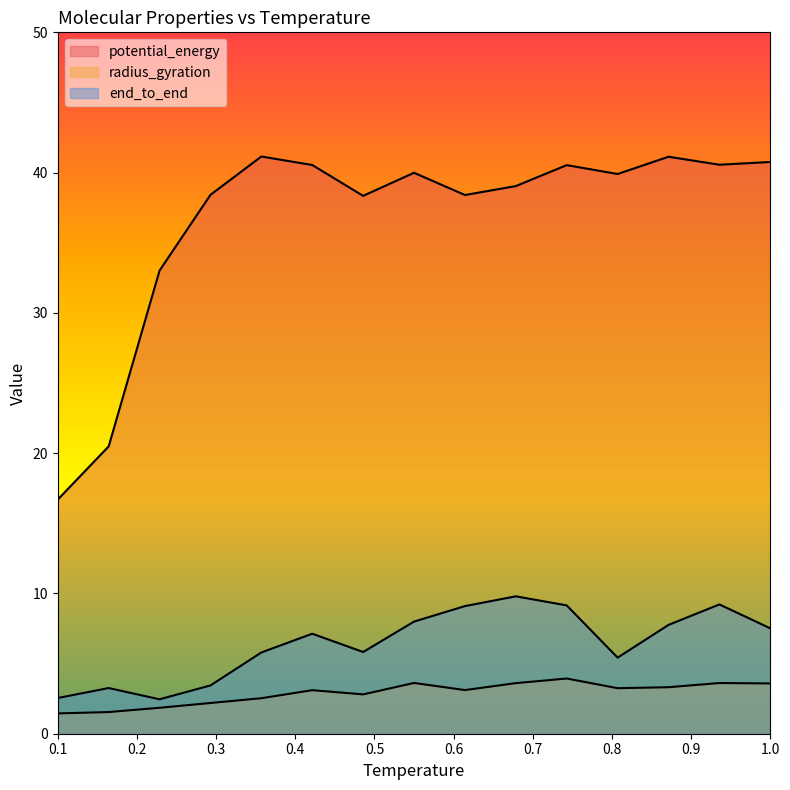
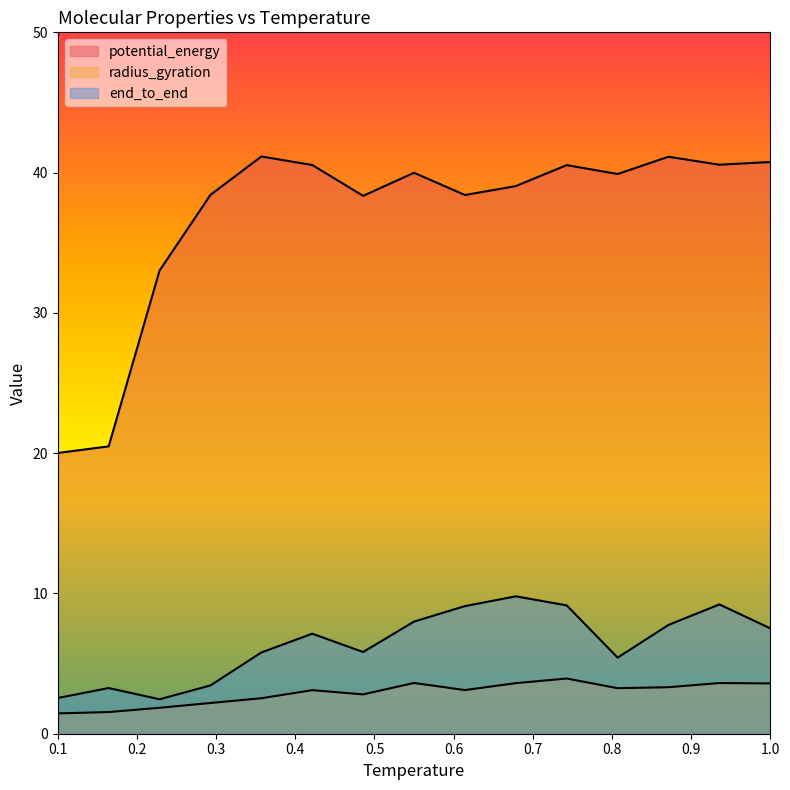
  {
    "potential_energy": {
-     "0.1": 16.7,
+     "0.1": 20.0,
      "1.0": 40.8
    },
    "radius_gyration": {
      "0.1": 1.4,
      "1.0": 3.6
    },
    "end_to_end": {
      "0.1": 2.5,
      "1.0": 7.5
    }
  }
